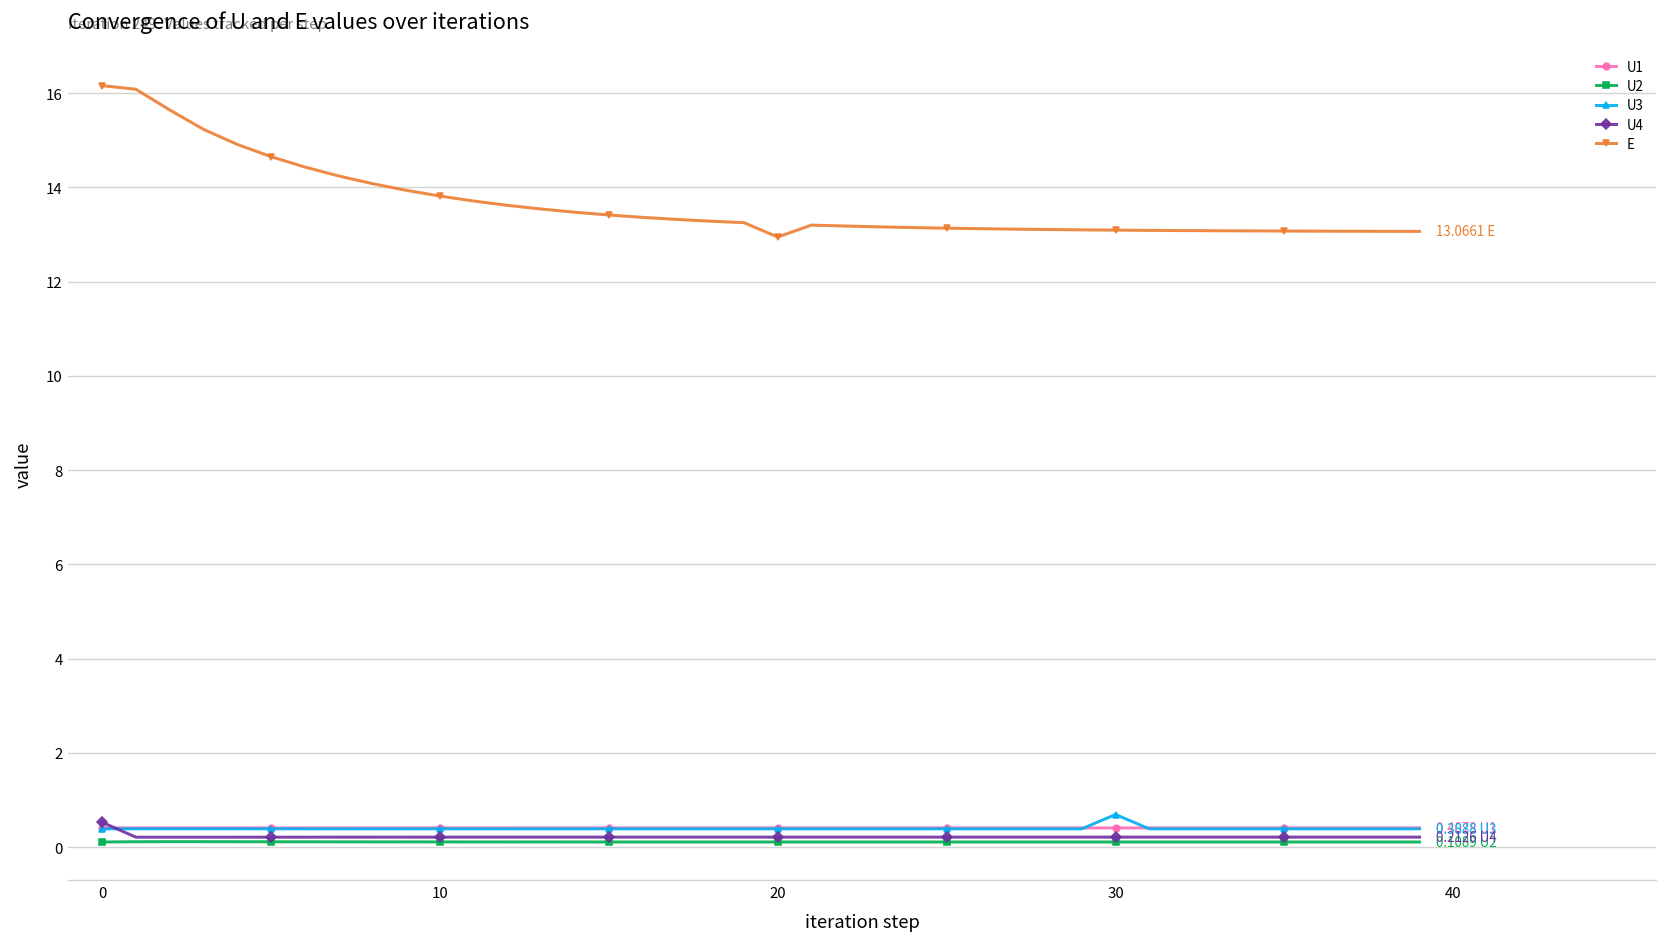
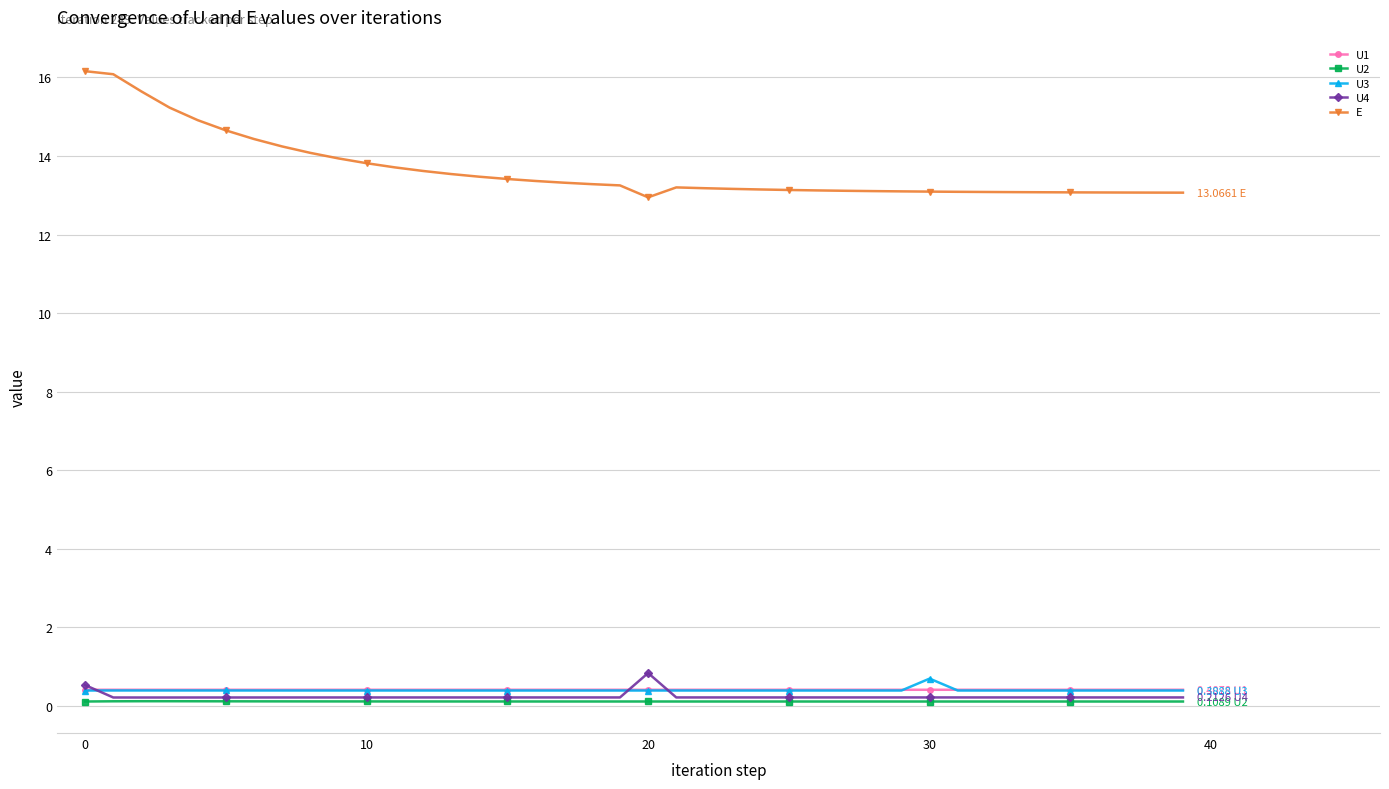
  {
    "U1": {
      "30": 0.4
    },
    "U2": {
      "0": 0.1,
      "10": 0.1,
      "20": 0.1,
      "30": 0.1
    },
    "U3": {
      "30": 0.7
    },
    "U4": {
      "0": 0.5,
      "10": 0.2,
-     "20": 0.2,
+     "20": 0.8,
      "30": 0.2
    },
    "E": {
      "0": 16.2,
      "10": 13.8,
      "20": 12.9,
      "30": 13.1
    }
  }
